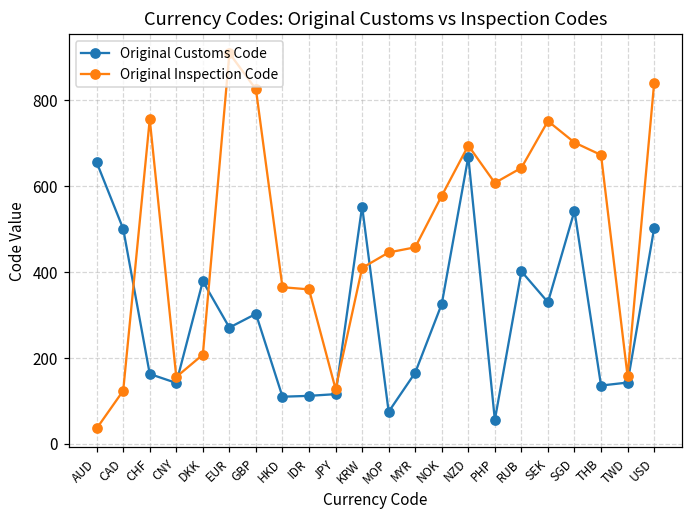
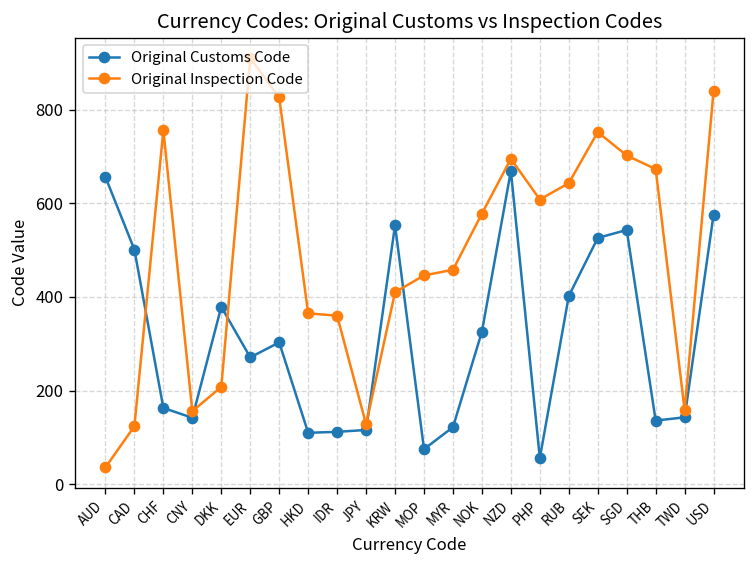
  {
    "Original Customs Code": {
      "AUD": 660,
      "CAD": 500,
      "CHF": 160,
      "CNY": 140,
      "DKK": 380,
      "EUR": 270,
      "GBP": 300,
      "HKD": 110,
      "IDR": 110,
      "JPY": 120,
      "KRW": 550,
      "MOP": 80,
-     "MYR": 170,
+     "MYR": 120,
      "NOK": 330,
      "NZD": 670,
      "PHP": 60,
      "RUB": 400,
-     "SEK": 330,
+     "SEK": 530,
      "SGD": 540,
      "THB": 140,
      "TWD": 140,
-     "USD": 500
+     "USD": 580
    },
    "Original Inspection Code": {
      "AUD": 40,
      "CAD": 120,
      "CHF": 760,
      "CNY": 160,
      "DKK": 210,
      "GBP": 830,
      "HKD": 370,
      "IDR": 360,
      "JPY": 130,
      "KRW": 410,
      "MOP": 450,
      "MYR": 460,
      "NOK": 580,
      "NZD": 700,
      "PHP": 610,
      "RUB": 640,
      "SEK": 750,
      "SGD": 700,
      "THB": 670,
      "TWD": 160,
      "USD": 840
    }
  }
